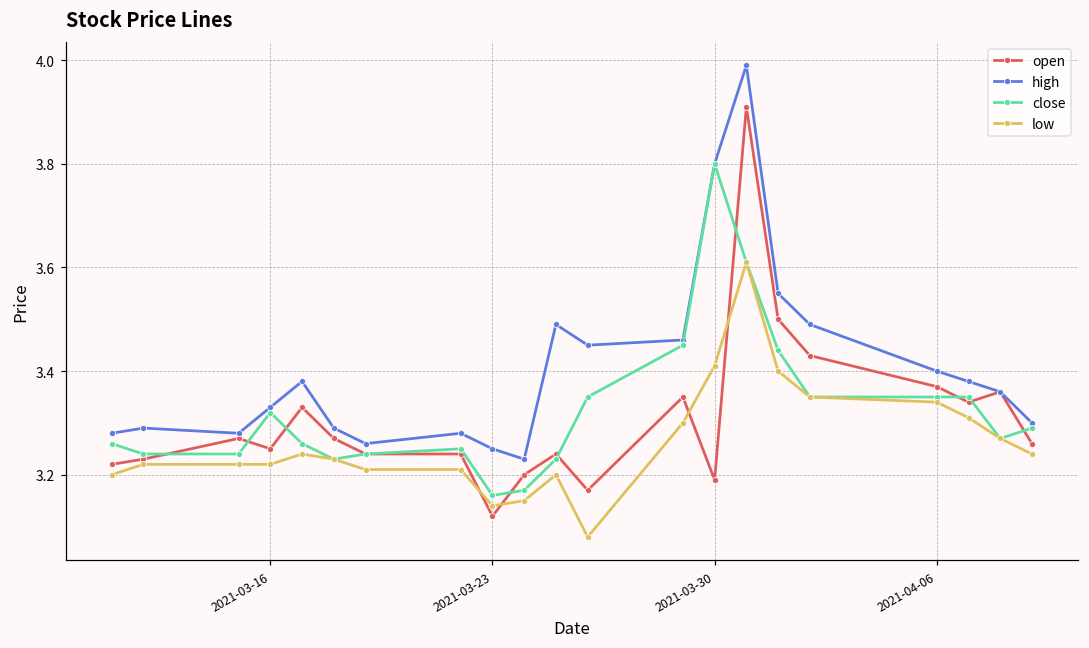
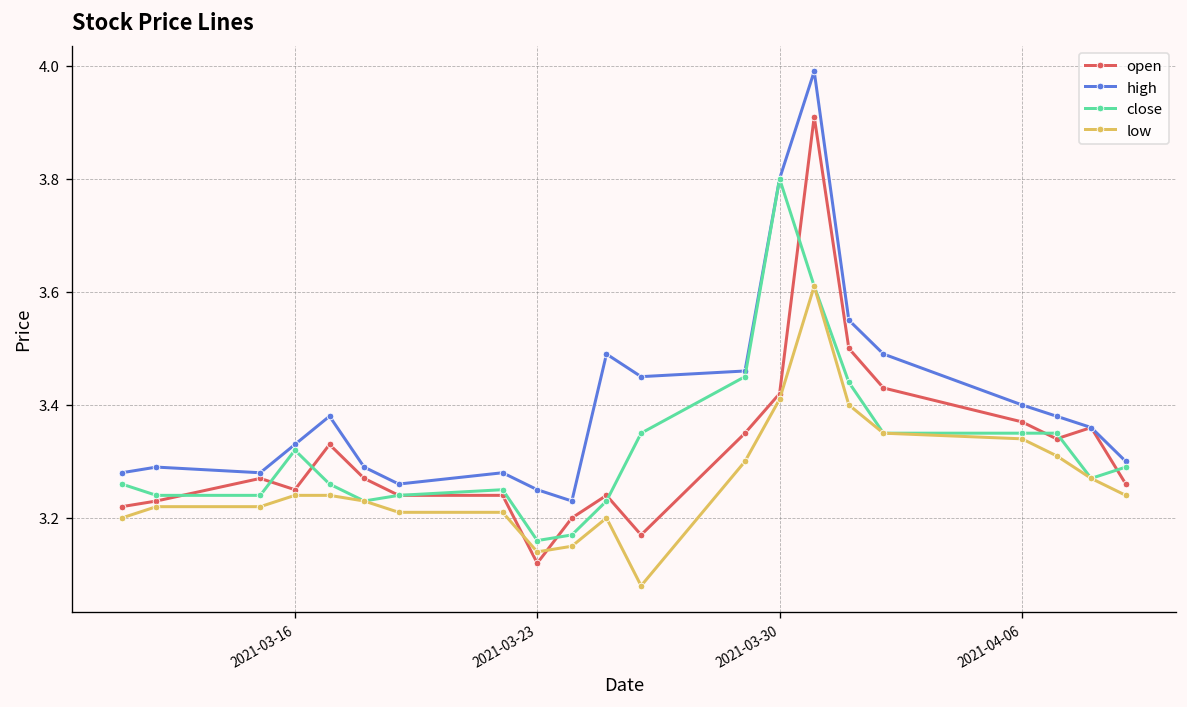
  {
    "open": {
      "2021-03-16": 3.25,
      "2021-03-23": 3.12,
-     "2021-03-30": 3.19,
+     "2021-03-30": 3.42,
      "2021-04-06": 3.37
    },
    "high": {
      "2021-03-16": 3.33,
      "2021-03-23": 3.25,
      "2021-04-06": 3.40
    },
    "close": {
      "2021-03-16": 3.32,
      "2021-03-23": 3.16,
      "2021-04-06": 3.35
    },
    "low": {
-     "2021-03-16": 3.22,
+     "2021-03-16": 3.24,
      "2021-03-23": 3.14,
      "2021-03-30": 3.41,
      "2021-04-06": 3.34
    }
  }
